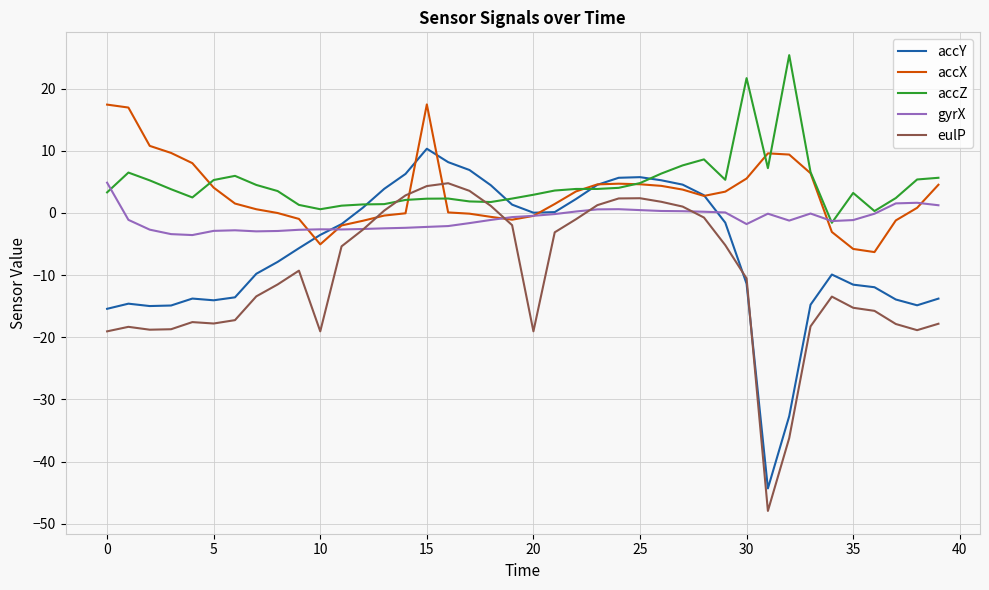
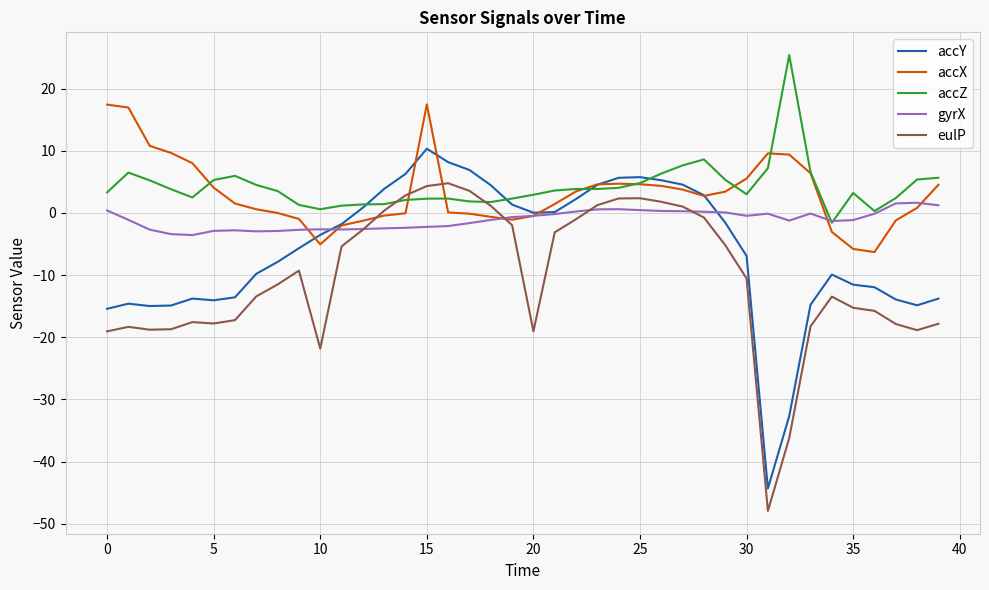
  {
    "accY": {
      "0": -15,
      "5": -14,
      "10": -4,
      "15": 10,
      "20": 0,
      "25": 6,
-     "30": -11,
+     "30": -7,
      "35": -12
    },
    "accX": {
      "0": 17,
      "5": 4,
      "10": -5,
      "15": 17,
      "30": 6,
      "35": -6
    },
    "accZ": {
      "0": 3,
      "5": 5,
      "10": 1,
      "15": 2,
      "20": 3,
-     "30": 22,
+     "30": 3,
      "35": 3
    },
    "gyrX": {
-     "0": 5,
+     "0": 0,
      "5": -3,
      "10": -3,
      "15": -2,
      "25": 0,
-     "30": -2,
+     "30": 0,
      "35": -1
    },
    "eulP": {
      "0": -19,
      "5": -18,
-     "10": -19,
+     "10": -22,
      "15": 4,
      "20": -19,
      "25": 2,
      "30": -11,
      "35": -15
    }
  }
